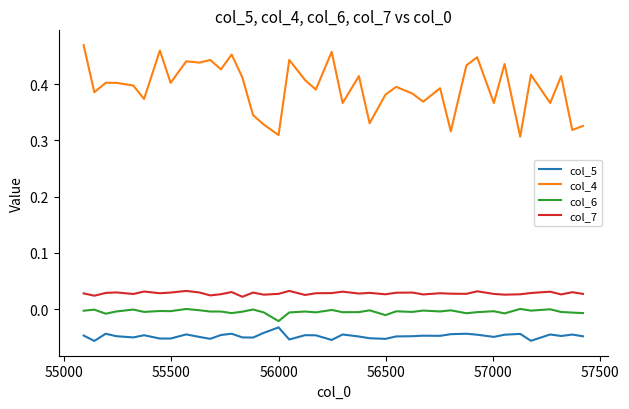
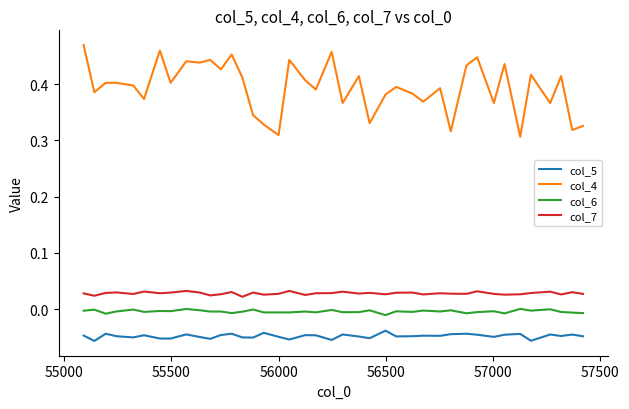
  {
    "col_5": {
-     "56000": -0.03,
-     "56500": -0.05
+     "56000": -0.05,
+     "56500": -0.04
    },
    "col_4": {
      "56000": 0.31,
      "56500": 0.38
    },
    "col_6": {
-     "56000": -0.02,
+     "56000": -0.01,
      "56500": -0.01
    },
    "col_7": {
      "56000": 0.03,
      "56500": 0.03
    }
  }
